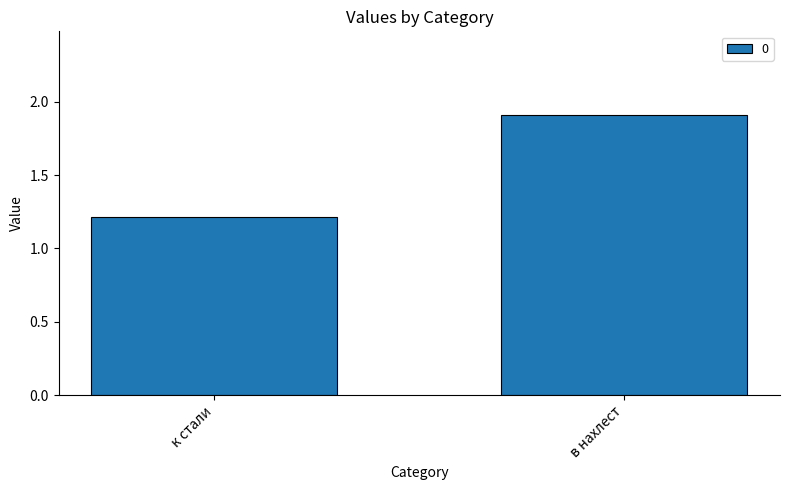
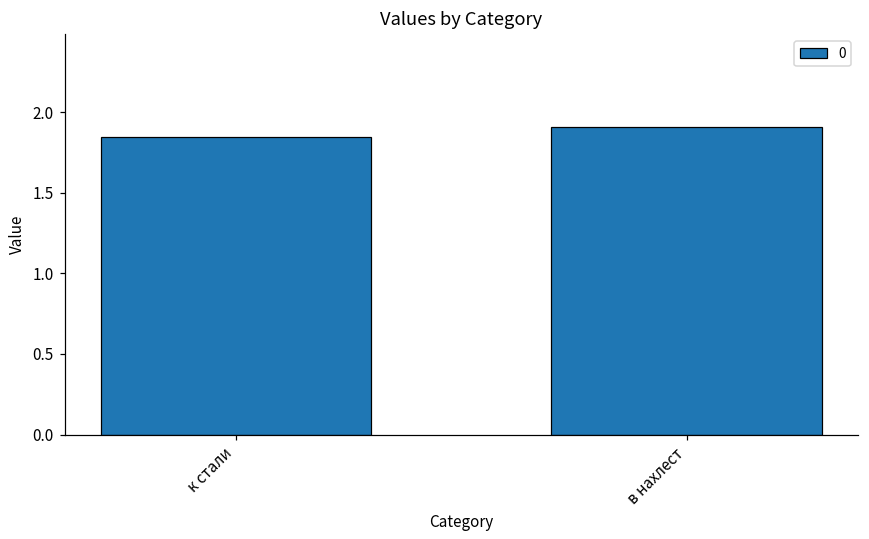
  {
-   "к стали": 1.22,
+   "к стали": 1.85,
    "в нахлест": 1.91
  }
